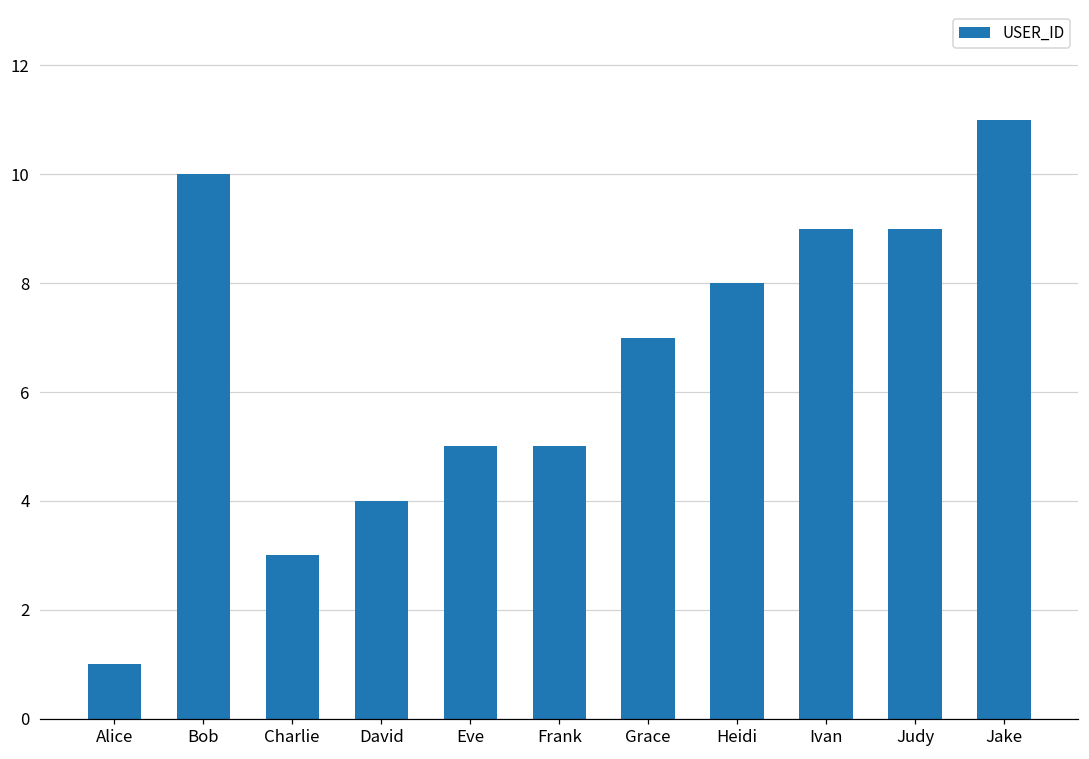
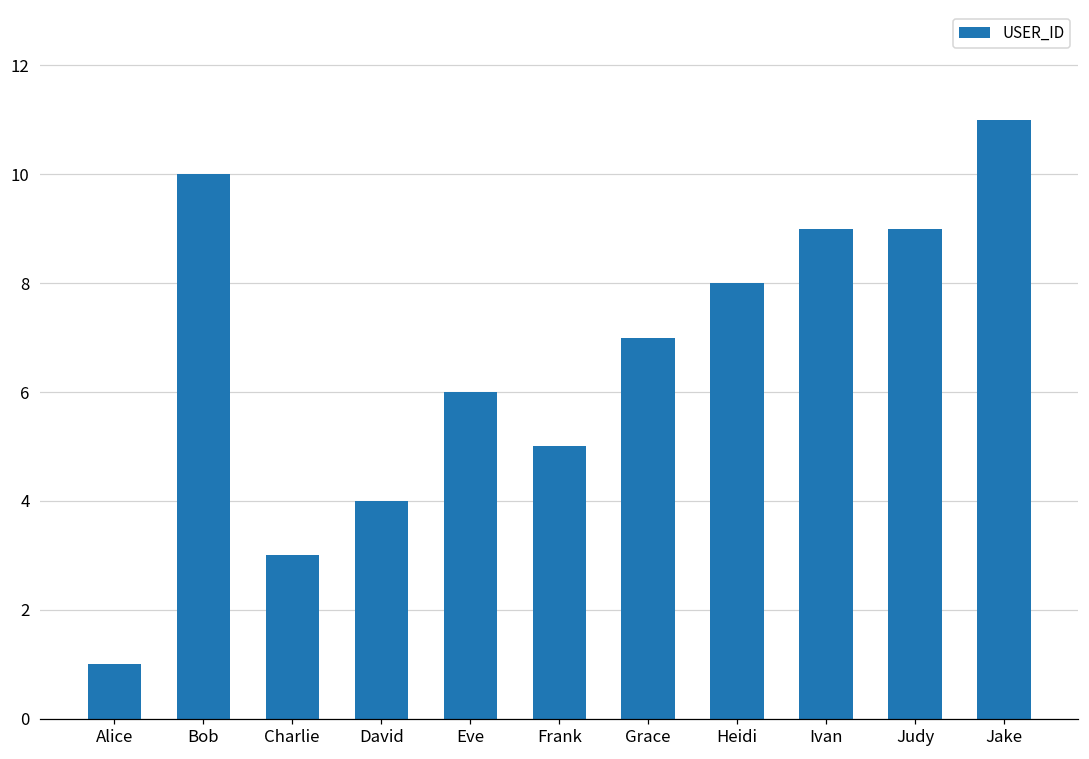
  {
    "Alice": 1,
    "Bob": 10,
    "Charlie": 3,
    "David": 4,
-   "Eve": 5,
+   "Eve": 6,
    "Frank": 5,
    "Grace": 7,
    "Heidi": 8,
    "Ivan": 9,
    "Judy": 9,
    "Jake": 11
  }
